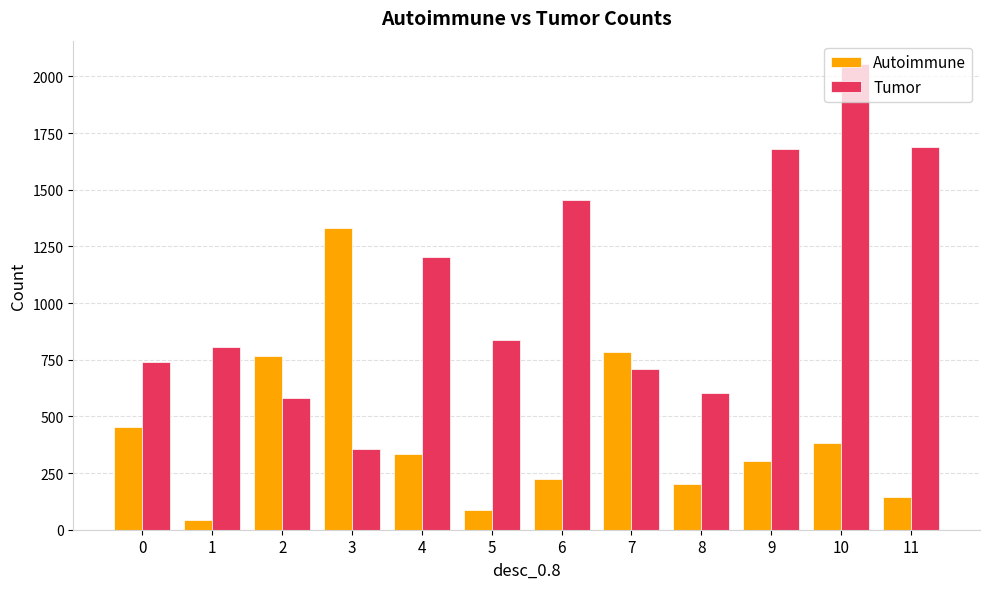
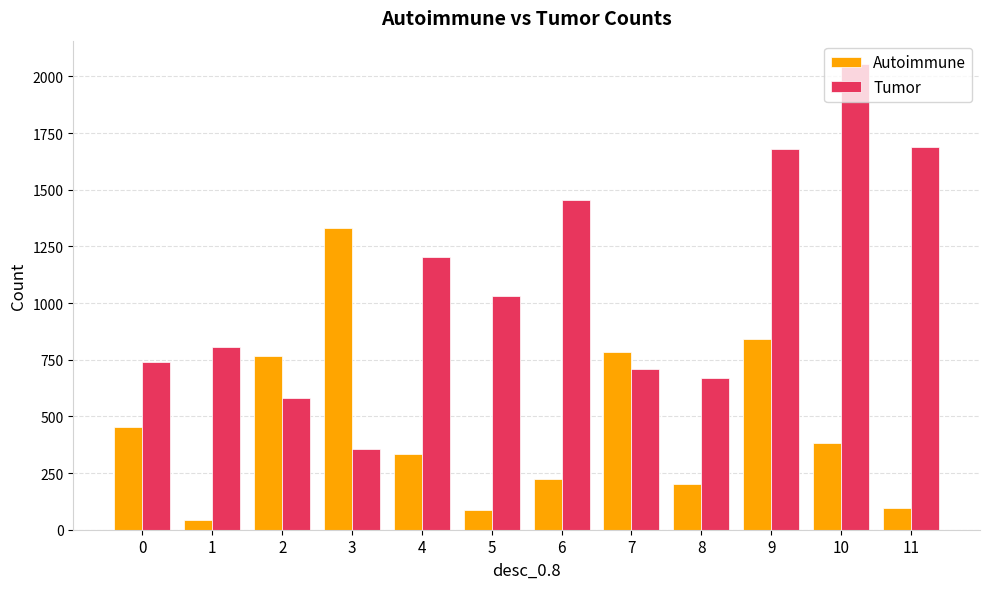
  {
    "Autoimmune": {
      "0": 450,
      "1": 50,
      "2": 770,
      "3": 1330,
      "4": 340,
      "5": 90,
      "6": 220,
      "7": 790,
      "8": 200,
-     "9": 310,
+     "9": 840,
      "10": 380,
-     "11": 140
+     "11": 100
    },
    "Tumor": {
      "0": 740,
      "1": 810,
      "2": 580,
      "3": 350,
      "4": 1200,
-     "5": 840,
+     "5": 1030,
      "6": 1460,
      "7": 710,
-     "8": 600,
+     "8": 670,
      "9": 1680,
      "11": 1690
    }
  }
